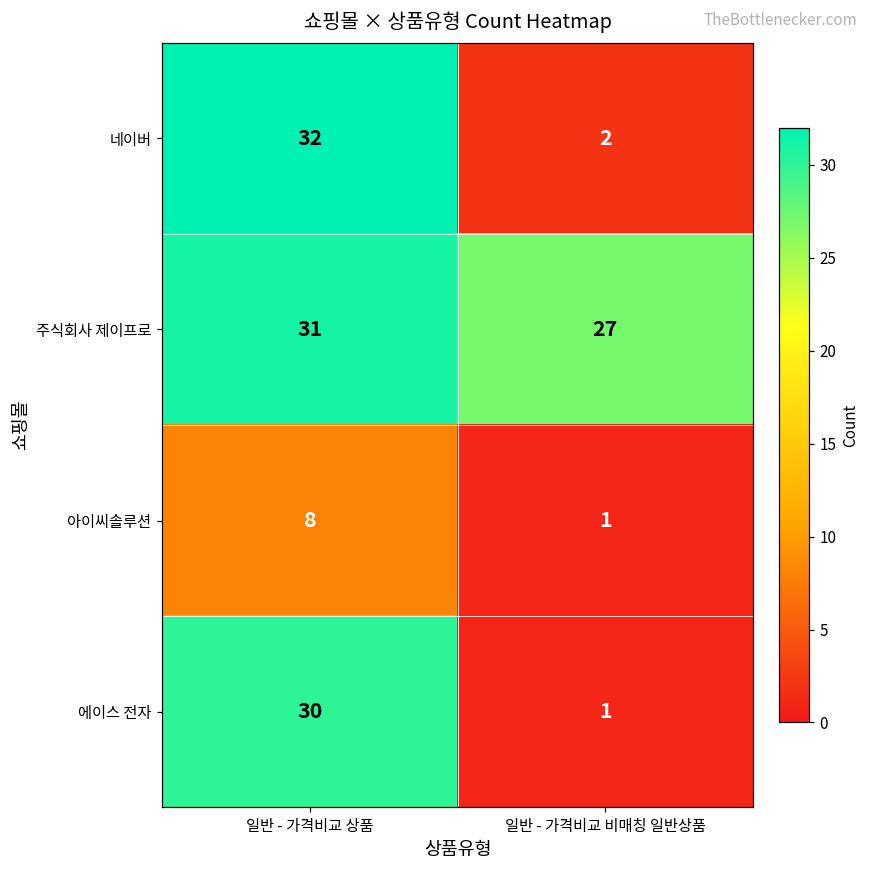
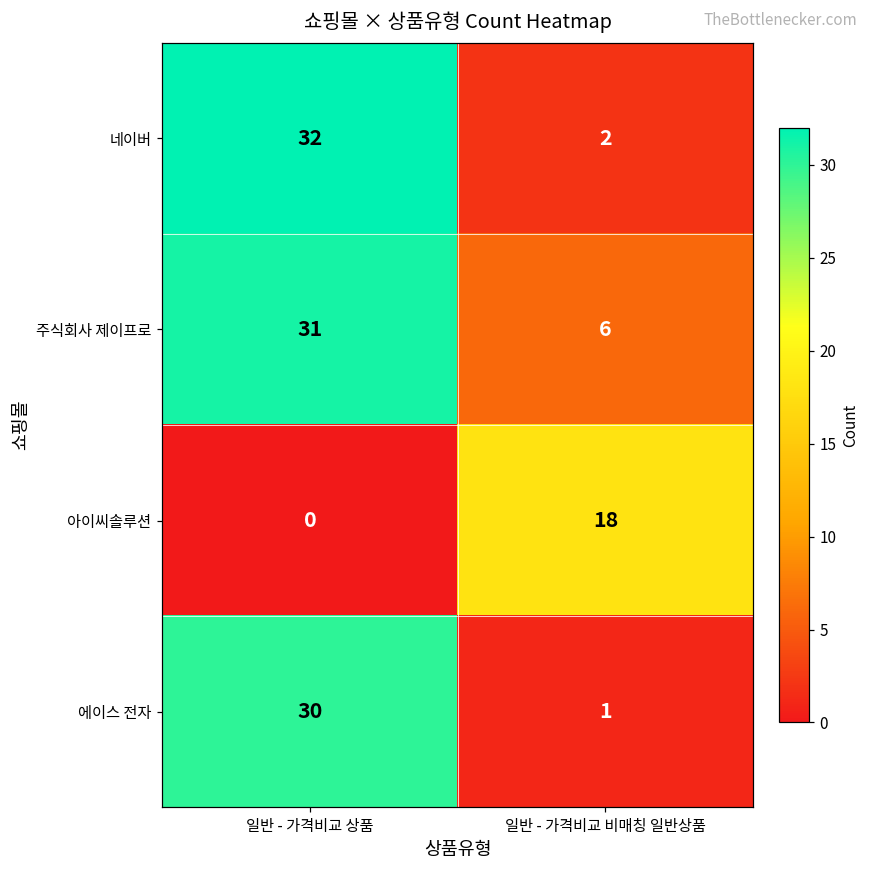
  {
    "네이버": {
      "일반 - 가격비교 상품": 32,
      "일반 - 가격비교 비매칭 일반상품": 2
    },
    "주식회사 제이프로": {
      "일반 - 가격비교 상품": 31,
-     "일반 - 가격비교 비매칭 일반상품": 27
+     "일반 - 가격비교 비매칭 일반상품": 6
    },
    "아이씨솔루션": {
-     "일반 - 가격비교 상품": 8,
-     "일반 - 가격비교 비매칭 일반상품": 1
+     "일반 - 가격비교 상품": 0,
+     "일반 - 가격비교 비매칭 일반상품": 18
    },
    "에이스 전자": {
      "일반 - 가격비교 상품": 30,
      "일반 - 가격비교 비매칭 일반상품": 1
    }
  }
